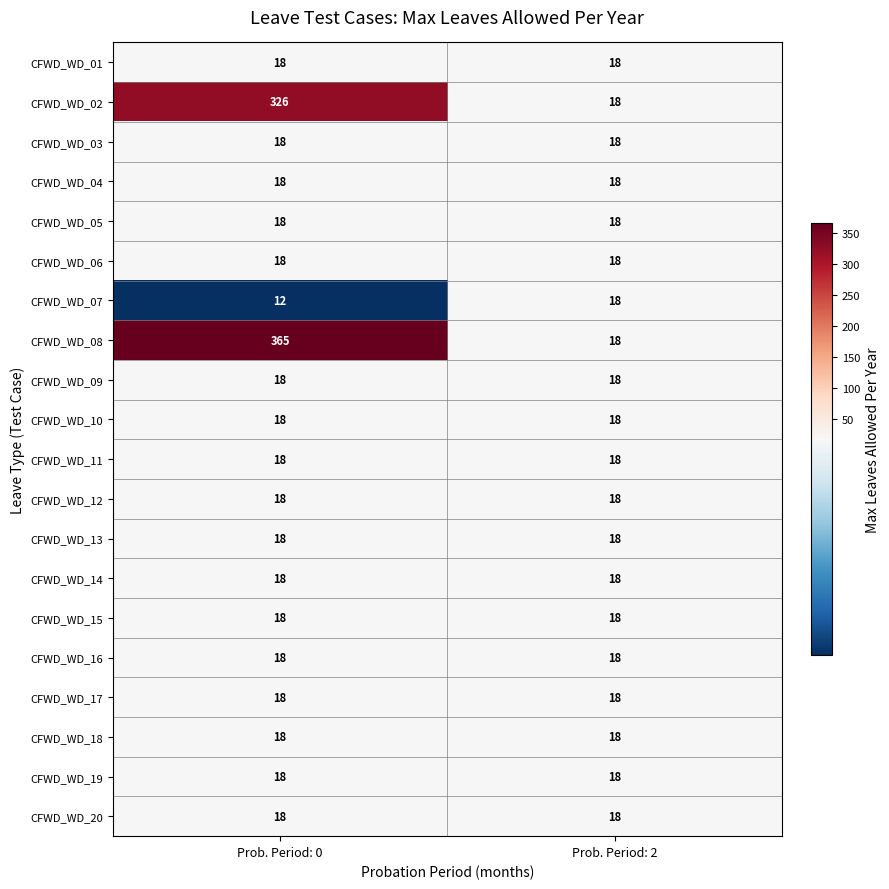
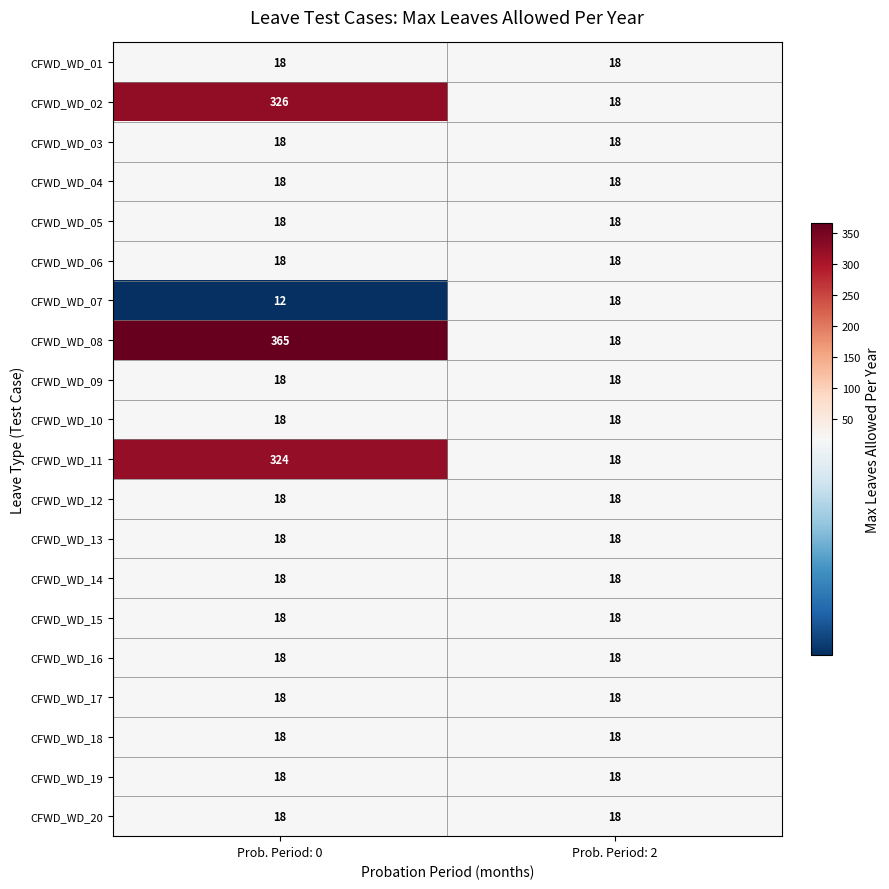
  {
    "CFWD_WD_01": {
      "Prob. Period: 0": 18,
      "Prob. Period: 2": 18
    },
    "CFWD_WD_02": {
      "Prob. Period: 0": 326,
      "Prob. Period: 2": 18
    },
    "CFWD_WD_03": {
      "Prob. Period: 0": 18,
      "Prob. Period: 2": 18
    },
    "CFWD_WD_04": {
      "Prob. Period: 0": 18,
      "Prob. Period: 2": 18
    },
    "CFWD_WD_05": {
      "Prob. Period: 0": 18,
      "Prob. Period: 2": 18
    },
    "CFWD_WD_06": {
      "Prob. Period: 0": 18,
      "Prob. Period: 2": 18
    },
    "CFWD_WD_07": {
      "Prob. Period: 0": 12,
      "Prob. Period: 2": 18
    },
    "CFWD_WD_08": {
      "Prob. Period: 0": 365,
      "Prob. Period: 2": 18
    },
    "CFWD_WD_09": {
      "Prob. Period: 0": 18,
      "Prob. Period: 2": 18
    },
    "CFWD_WD_10": {
      "Prob. Period: 0": 18,
      "Prob. Period: 2": 18
    },
    "CFWD_WD_11": {
-     "Prob. Period: 0": 18,
+     "Prob. Period: 0": 324,
      "Prob. Period: 2": 18
    },
    "CFWD_WD_12": {
      "Prob. Period: 0": 18,
      "Prob. Period: 2": 18
    },
    "CFWD_WD_13": {
      "Prob. Period: 0": 18,
      "Prob. Period: 2": 18
    },
    "CFWD_WD_14": {
      "Prob. Period: 0": 18,
      "Prob. Period: 2": 18
    },
    "CFWD_WD_15": {
      "Prob. Period: 0": 18,
      "Prob. Period: 2": 18
    },
    "CFWD_WD_16": {
      "Prob. Period: 0": 18,
      "Prob. Period: 2": 18
    },
    "CFWD_WD_17": {
      "Prob. Period: 0": 18,
      "Prob. Period: 2": 18
    },
    "CFWD_WD_18": {
      "Prob. Period: 0": 18,
      "Prob. Period: 2": 18
    },
    "CFWD_WD_19": {
      "Prob. Period: 0": 18,
      "Prob. Period: 2": 18
    },
    "CFWD_WD_20": {
      "Prob. Period: 0": 18,
      "Prob. Period: 2": 18
    }
  }
